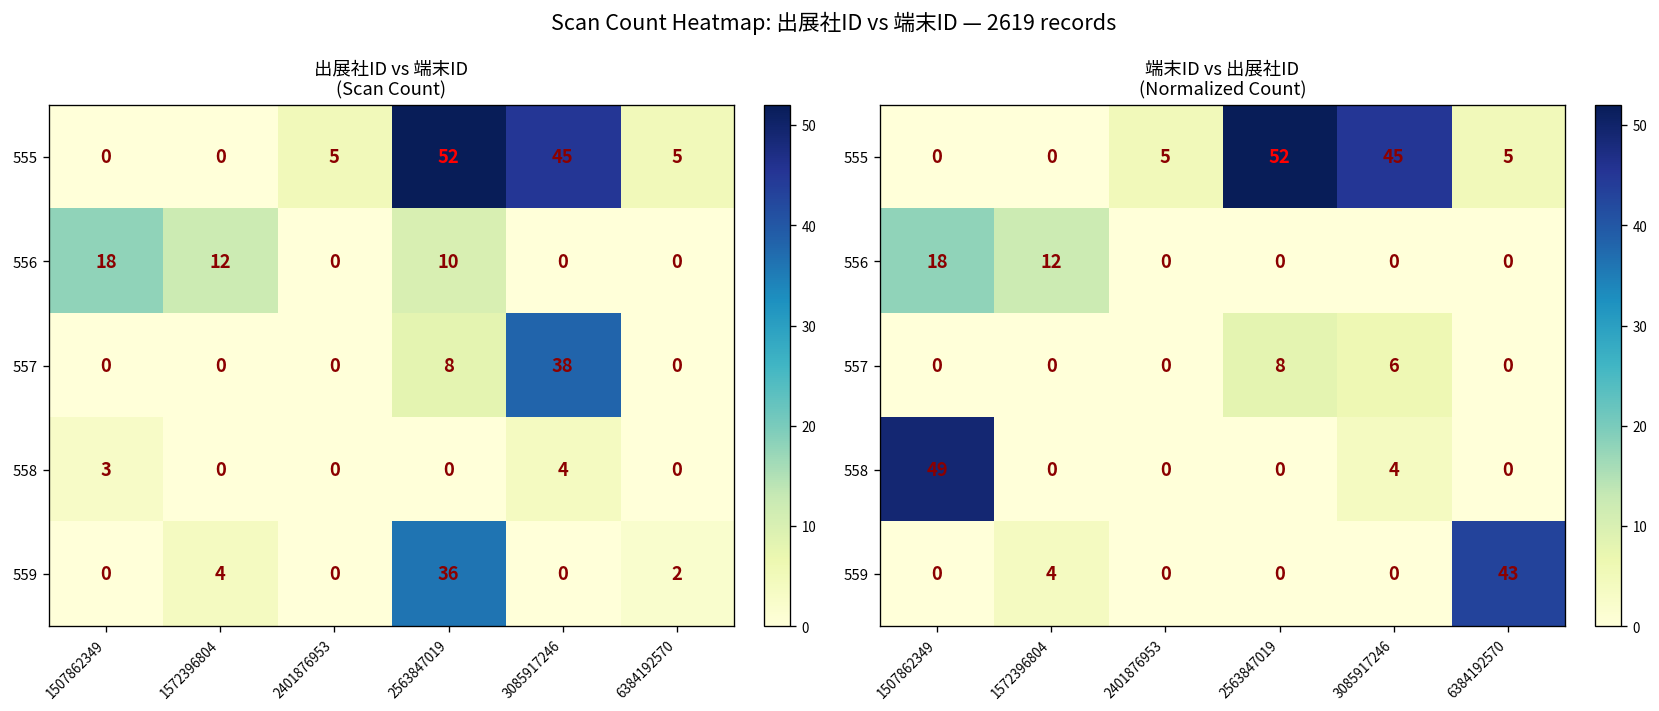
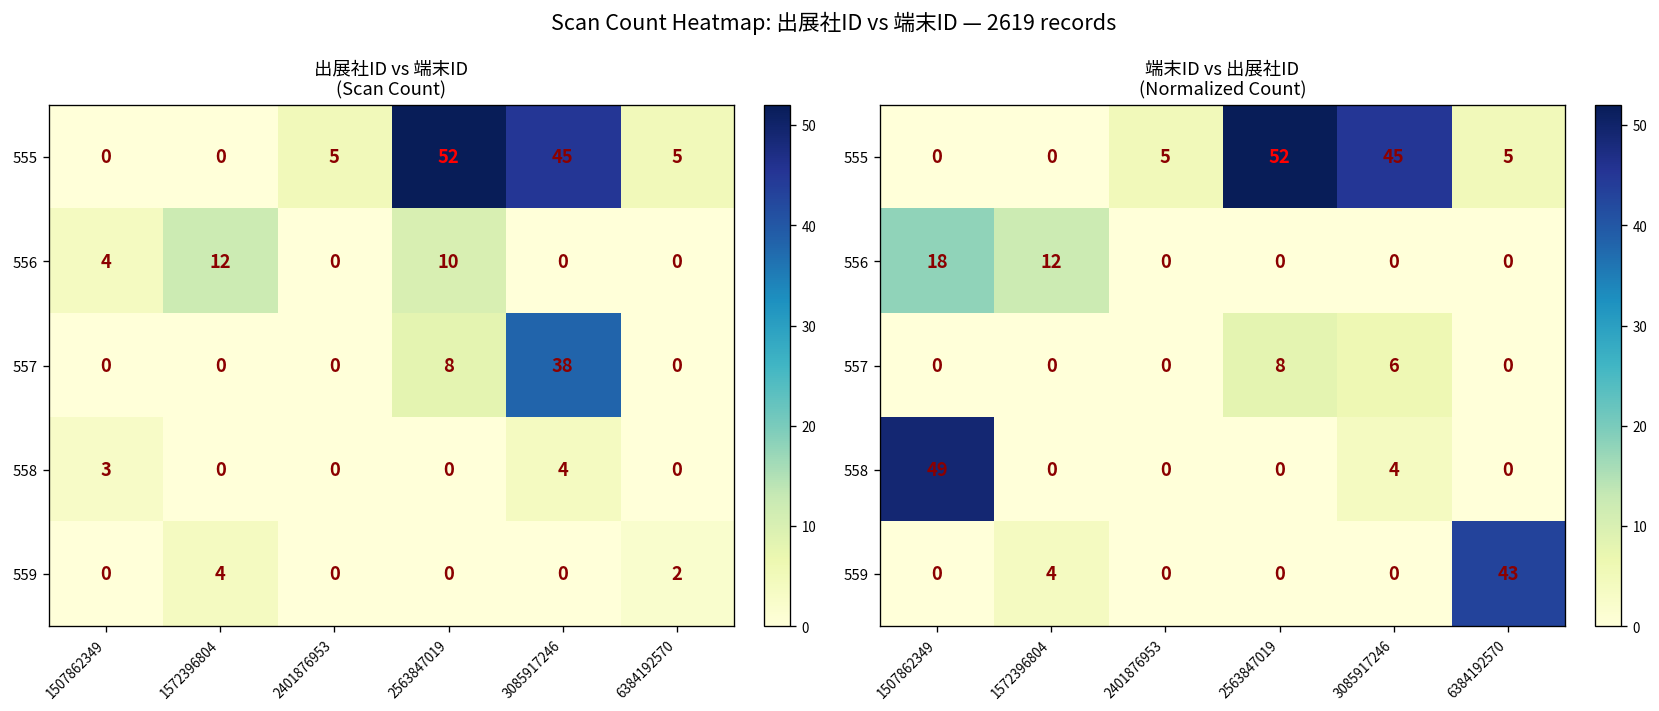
  {
    "出展社ID vs 端末ID (Scan Count)": {
      "555": {
        "1507862349": 0,
        "1572396804": 0,
        "2401876953": 5,
        "2563847019": 52,
        "3085917246": 45,
        "6384192570": 5
      },
      "556": {
-       "1507862349": 18,
+       "1507862349": 4,
        "1572396804": 12,
        "2401876953": 0,
        "2563847019": 10,
        "3085917246": 0,
        "6384192570": 0
      },
      "557": {
        "1507862349": 0,
        "1572396804": 0,
        "2401876953": 0,
        "2563847019": 8,
        "3085917246": 38,
        "6384192570": 0
      },
      "558": {
        "1507862349": 3,
        "1572396804": 0,
        "2401876953": 0,
        "2563847019": 0,
        "3085917246": 4,
        "6384192570": 0
      },
      "559": {
        "1507862349": 0,
        "1572396804": 4,
        "2401876953": 0,
-       "2563847019": 36,
+       "2563847019": 0,
        "3085917246": 0,
        "6384192570": 2
      }
    },
    "端末ID vs 出展社ID (Normalized Count)": {
      "555": {
        "1507862349": 0,
        "1572396804": 0,
        "2401876953": 5,
        "2563847019": 52,
        "3085917246": 45,
        "6384192570": 5
      },
      "556": {
        "1507862349": 18,
        "1572396804": 12,
        "2401876953": 0,
        "2563847019": 0,
        "3085917246": 0,
        "6384192570": 0
      },
      "557": {
        "1507862349": 0,
        "1572396804": 0,
        "2401876953": 0,
        "2563847019": 8,
        "3085917246": 6,
        "6384192570": 0
      },
      "558": {
        "1507862349": 49,
        "1572396804": 0,
        "2401876953": 0,
        "2563847019": 0,
        "3085917246": 4,
        "6384192570": 0
      },
      "559": {
        "1507862349": 0,
        "1572396804": 4,
        "2401876953": 0,
        "2563847019": 0,
        "3085917246": 0,
        "6384192570": 43
      }
    }
  }
